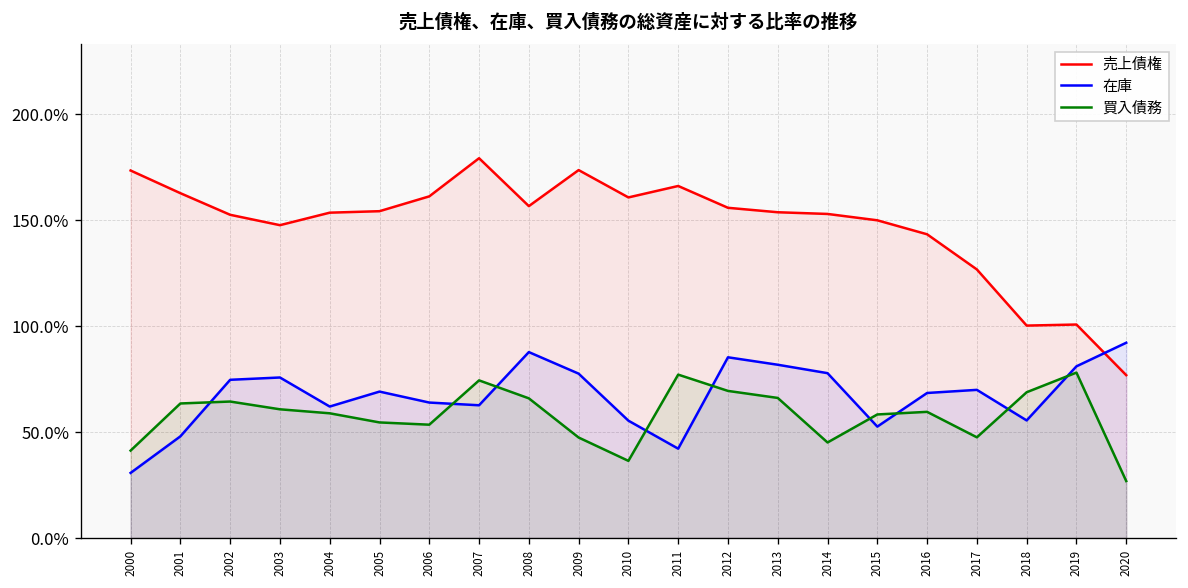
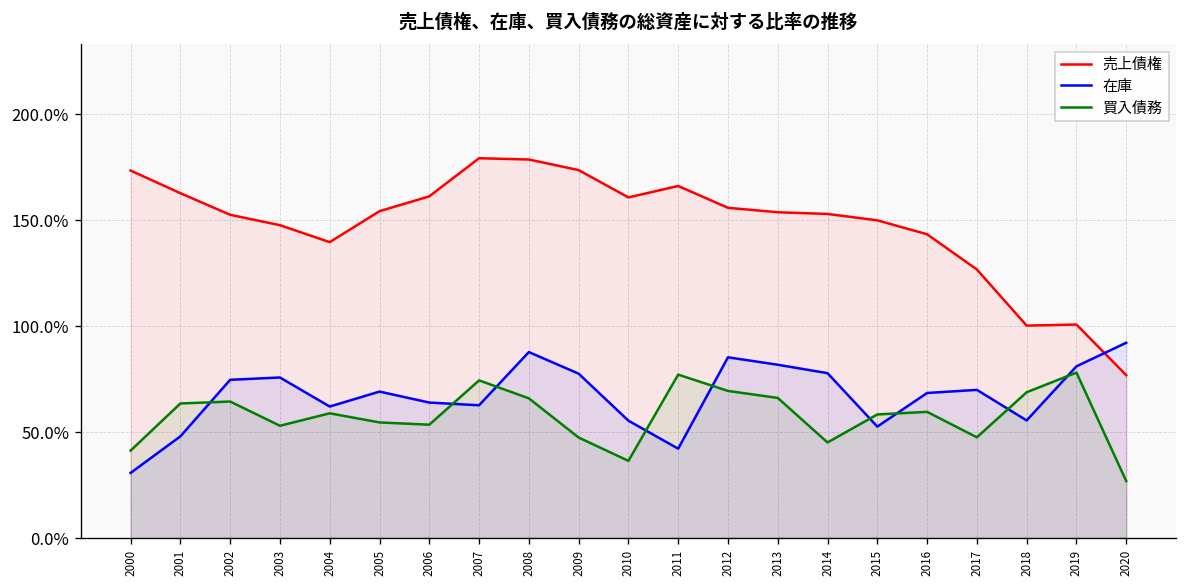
  {
    "売上債権": {
      "2000": "174%",
      "2001": "163%",
      "2002": "153%",
      "2003": "148%",
-     "2004": "154%",
+     "2004": "140%",
      "2005": "154%",
      "2006": "161%",
      "2007": "179%",
-     "2008": "157%",
+     "2008": "179%",
      "2009": "174%",
      "2010": "161%",
      "2011": "166%",
      "2012": "156%",
      "2013": "154%",
      "2014": "153%",
      "2015": "150%",
      "2016": "143%",
      "2017": "127%",
      "2018": "100%",
      "2019": "101%",
      "2020": "77%"
    },
    "在庫": {
      "2000": "31%",
      "2001": "48%",
      "2002": "75%",
      "2003": "76%",
      "2004": "62%",
      "2005": "69%",
      "2006": "64%",
      "2007": "63%",
      "2008": "88%",
      "2009": "78%",
      "2010": "55%",
      "2011": "42%",
      "2012": "85%",
      "2013": "82%",
      "2014": "78%",
      "2015": "53%",
      "2016": "68%",
      "2017": "70%",
      "2018": "56%",
      "2019": "81%",
      "2020": "92%"
    },
    "買入債務": {
      "2000": "41%",
      "2001": "64%",
      "2002": "64%",
-     "2003": "61%",
+     "2003": "53%",
      "2004": "59%",
      "2005": "55%",
      "2006": "54%",
      "2007": "74%",
      "2008": "66%",
      "2009": "47%",
      "2010": "36%",
      "2011": "77%",
      "2012": "69%",
      "2013": "66%",
      "2014": "45%",
      "2015": "58%",
      "2016": "60%",
      "2017": "48%",
      "2018": "69%",
      "2019": "78%",
      "2020": "27%"
    }
  }
